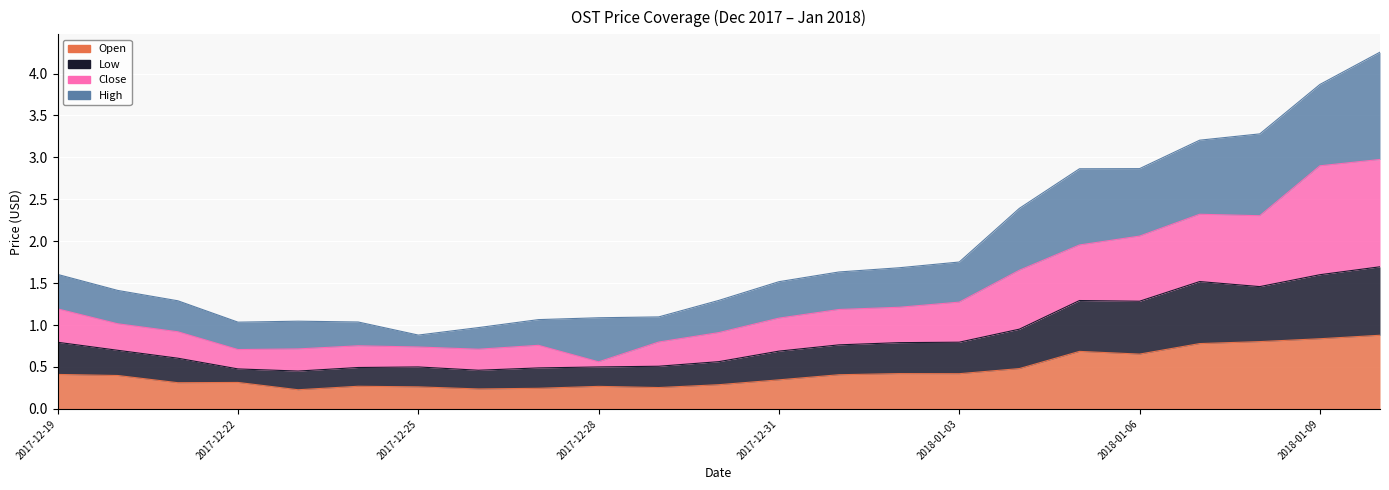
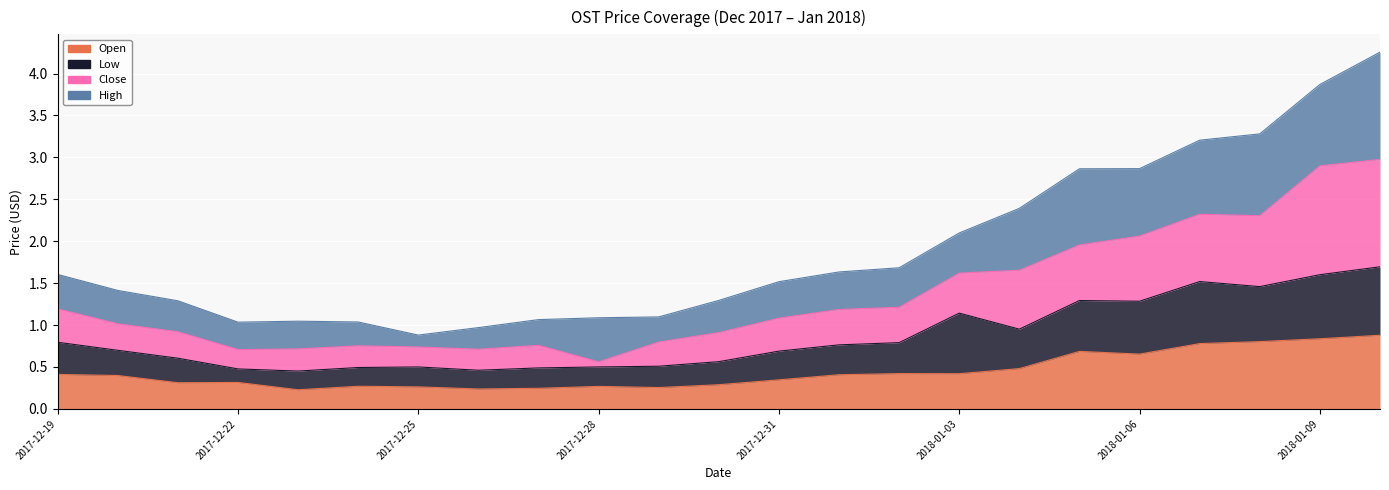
  {
    "Open": {
      "2017-12-19": 0.4,
      "2017-12-22": 0.3,
      "2017-12-25": 0.3,
      "2017-12-28": 0.3,
      "2017-12-31": 0.3,
      "2018-01-03": 0.4,
      "2018-01-06": 0.7,
      "2018-01-09": 0.8
    },
    "Low": {
      "2017-12-19": 0.4,
      "2017-12-22": 0.2,
      "2017-12-25": 0.2,
      "2017-12-28": 0.2,
      "2017-12-31": 0.3,
-     "2018-01-03": 0.4,
+     "2018-01-03": 0.7,
      "2018-01-06": 0.6,
      "2018-01-09": 0.8
    },
    "Close": {
      "2017-12-19": 0.4,
      "2017-12-22": 0.2,
      "2017-12-25": 0.2,
      "2017-12-28": 0.1,
      "2017-12-31": 0.4,
      "2018-01-03": 0.5,
      "2018-01-06": 0.8,
      "2018-01-09": 1.3
    },
    "High": {
      "2017-12-19": 0.4,
      "2017-12-22": 0.3,
      "2017-12-25": 0.1,
      "2017-12-28": 0.5,
      "2017-12-31": 0.4,
      "2018-01-03": 0.5,
      "2018-01-06": 0.8,
      "2018-01-09": 1.0
    }
  }
